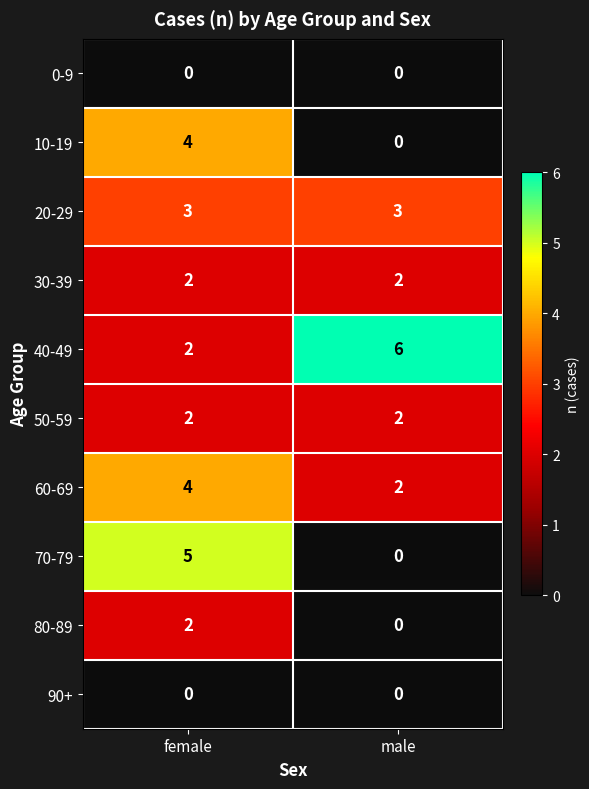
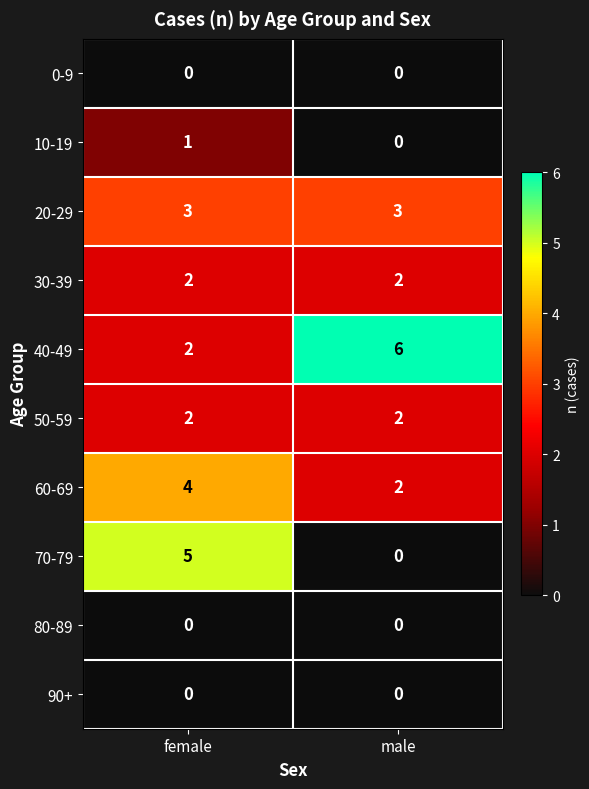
  {
    "0-9": {
      "female": 0,
      "male": 0
    },
    "10-19": {
-     "female": 4,
+     "female": 1,
      "male": 0
    },
    "20-29": {
      "female": 3,
      "male": 3
    },
    "30-39": {
      "female": 2,
      "male": 2
    },
    "40-49": {
      "female": 2,
      "male": 6
    },
    "50-59": {
      "female": 2,
      "male": 2
    },
    "60-69": {
      "female": 4,
      "male": 2
    },
    "70-79": {
      "female": 5,
      "male": 0
    },
    "80-89": {
-     "female": 2,
+     "female": 0,
      "male": 0
    },
    "90+": {
      "female": 0,
      "male": 0
    }
  }
